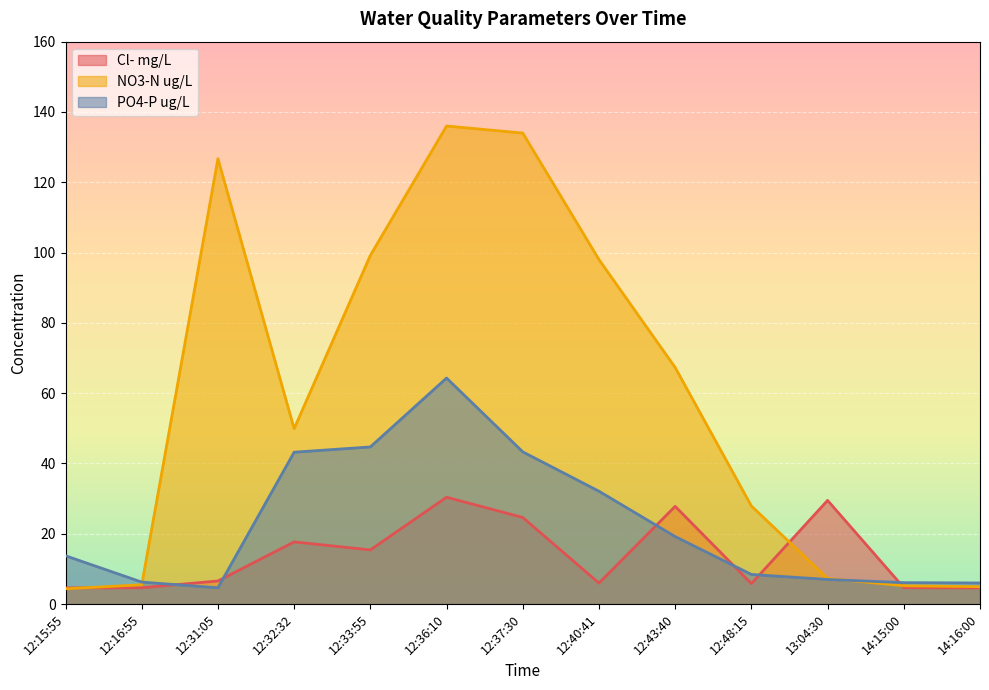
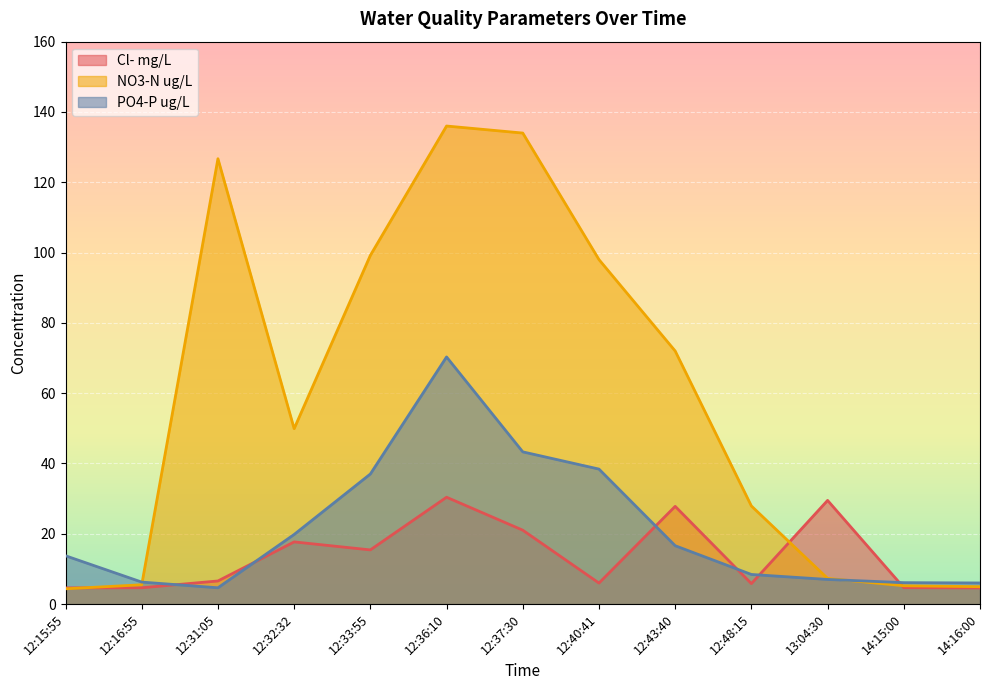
  {
    "Cl- mg/L": {
      "12:16:55": 5,
      "12:31:05": 7,
      "12:32:32": 18,
      "12:33:55": 15,
      "12:36:10": 30,
-     "12:37:30": 25,
+     "12:37:30": 21,
      "12:40:41": 6,
      "12:43:40": 28,
      "12:48:15": 6,
      "13:04:30": 29
    },
    "NO3-N ug/L": {
      "12:16:55": 5,
      "12:31:05": 127,
      "12:32:32": 50,
      "12:33:55": 99,
      "12:36:10": 136,
      "12:37:30": 134,
      "12:40:41": 98,
-     "12:43:40": 67,
+     "12:43:40": 72,
      "12:48:15": 28
    },
    "PO4-P ug/L": {
      "12:15:55": 14,
      "12:16:55": 6,
      "12:31:05": 5,
-     "12:32:32": 43,
-     "12:33:55": 45,
-     "12:36:10": 64,
+     "12:32:32": 20,
+     "12:33:55": 37,
+     "12:36:10": 70,
      "12:37:30": 43,
-     "12:40:41": 32,
-     "12:43:40": 19,
+     "12:40:41": 38,
+     "12:43:40": 17,
      "12:48:15": 8,
      "14:15:00": 6,
      "14:16:00": 6
    }
  }
